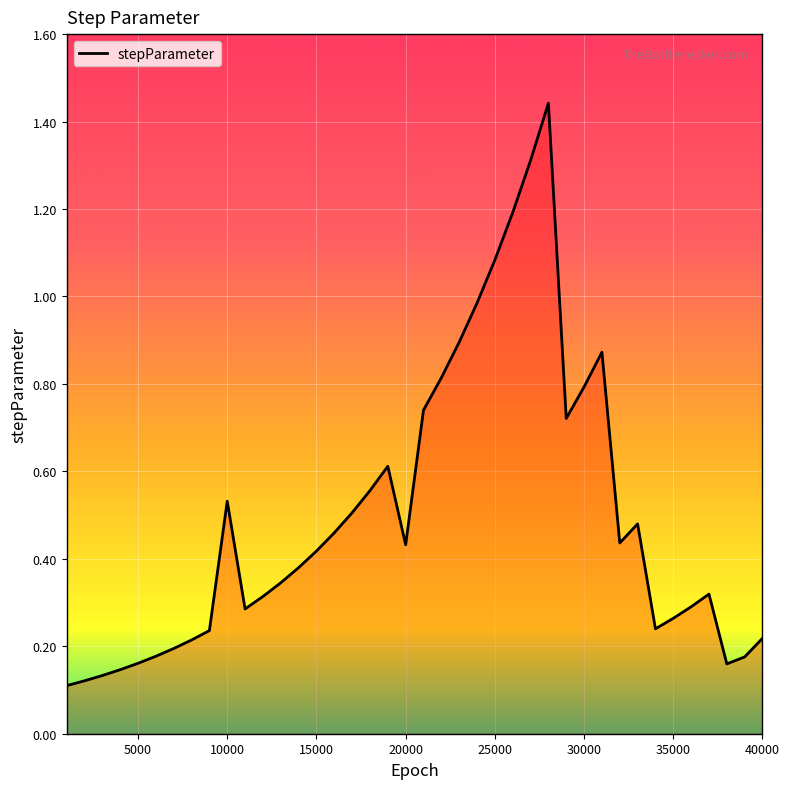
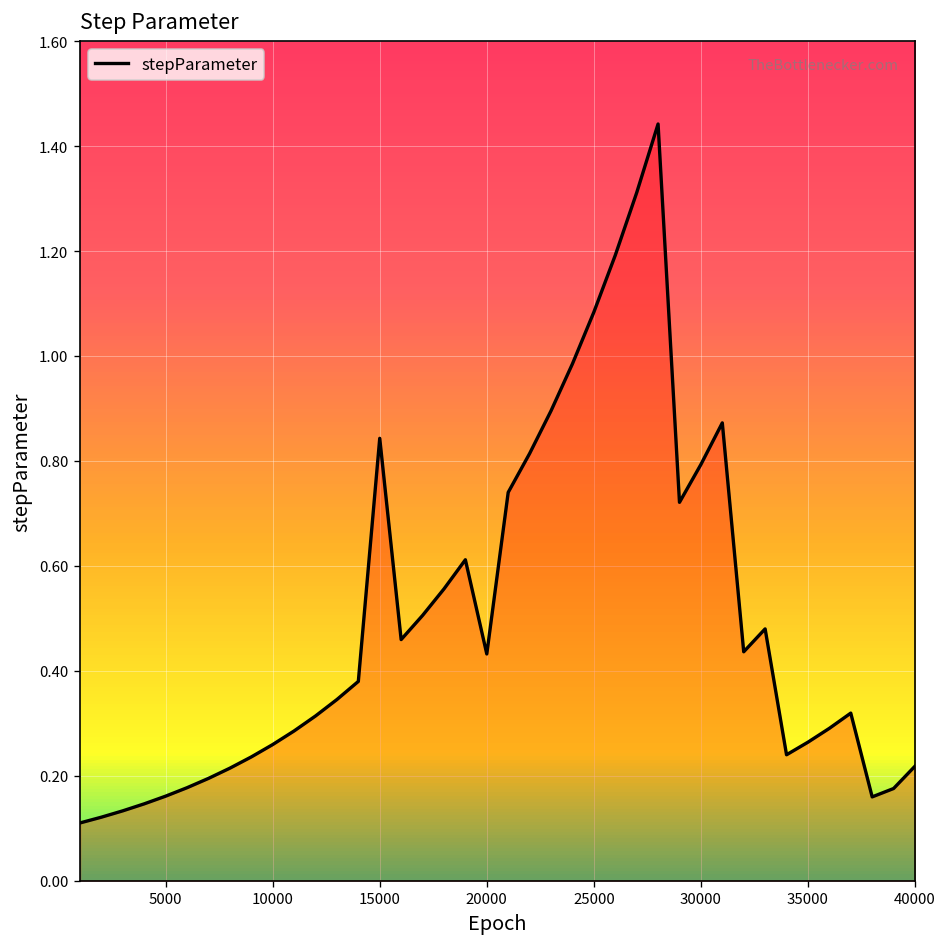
  {
    "5000": 0.16,
-   "10000": 0.53,
-   "15000": 0.42,
+   "10000": 0.26,
+   "15000": 0.84,
    "20000": 0.43,
    "25000": 1.08,
    "30000": 0.79,
    "35000": 0.26,
    "40000": 0.22
  }
